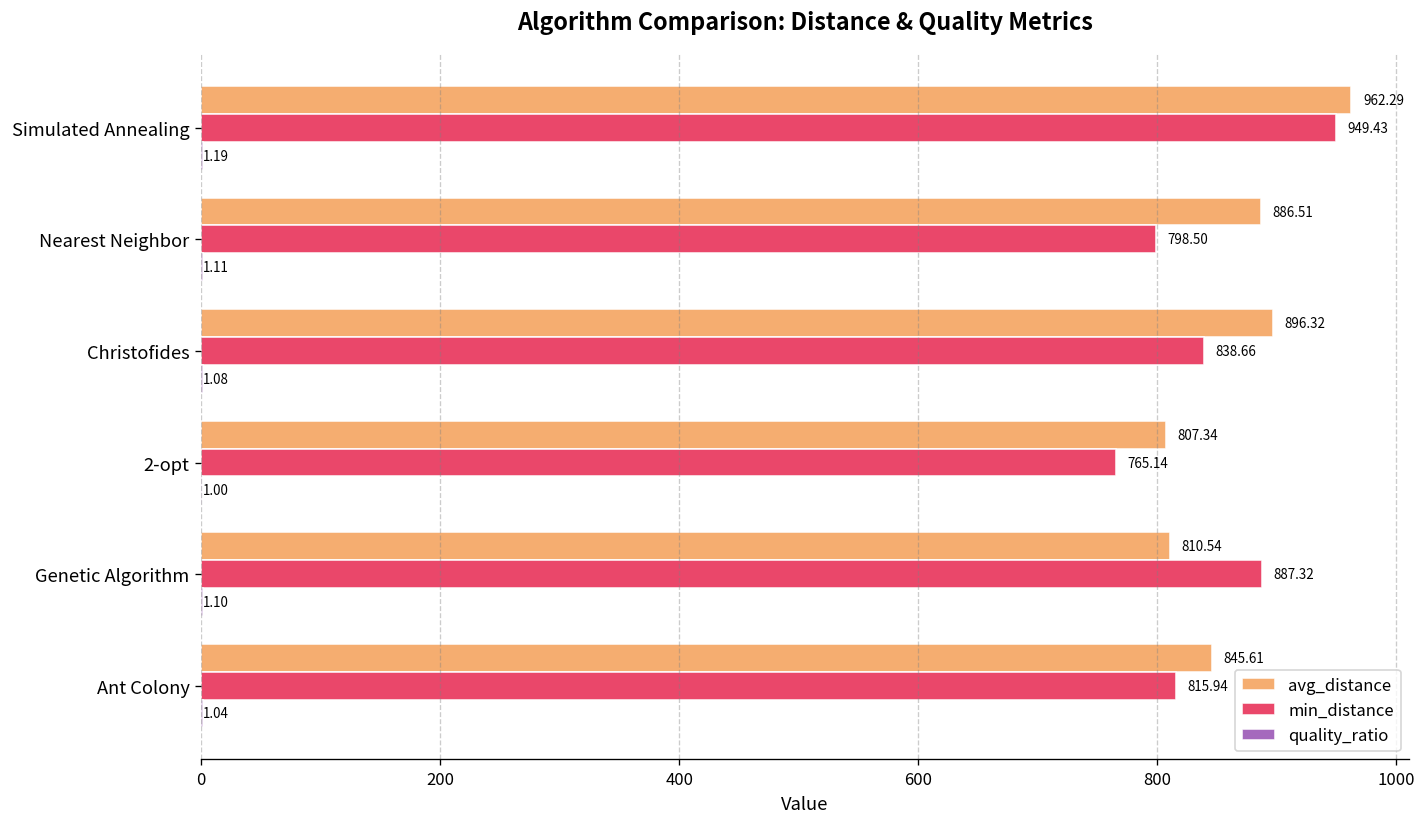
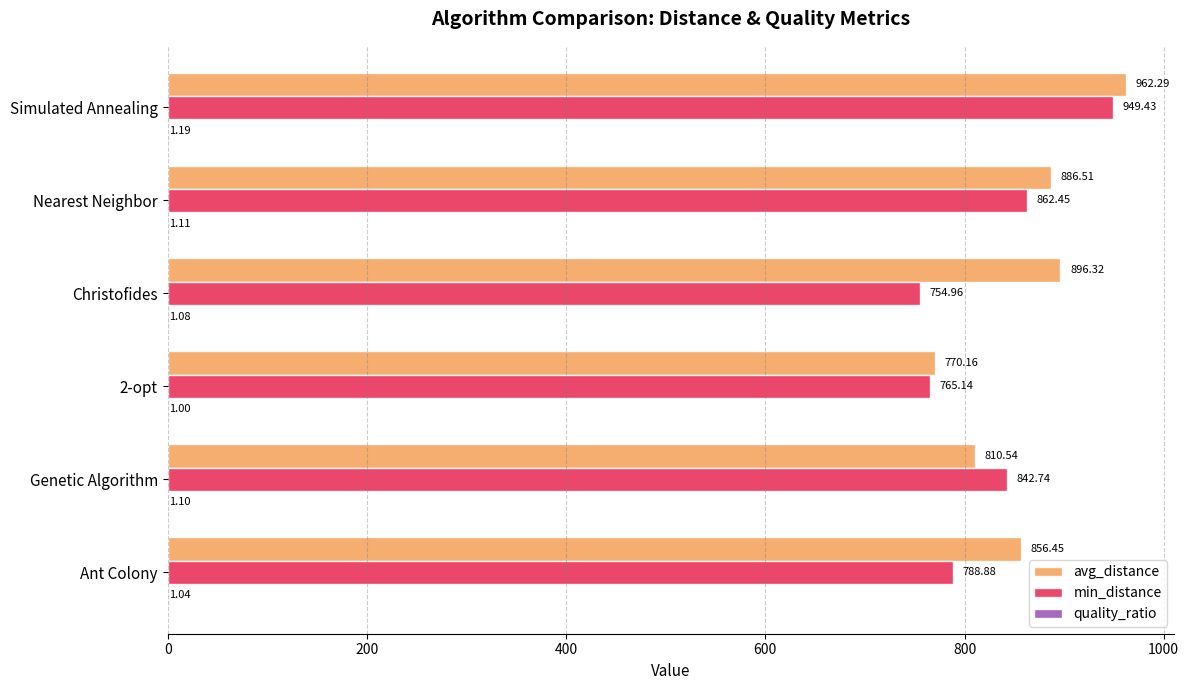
  {
    "avg_distance": {
      "Simulated Annealing": 962.29,
      "Nearest Neighbor": 886.51,
      "Christofides": 896.32,
-     "2-opt": 807.34,
+     "2-opt": 770.16,
      "Genetic Algorithm": 810.54,
-     "Ant Colony": 845.61
+     "Ant Colony": 856.45
    },
    "min_distance": {
      "Simulated Annealing": 949.43,
-     "Nearest Neighbor": 798.50,
-     "Christofides": 838.66,
+     "Nearest Neighbor": 862.45,
+     "Christofides": 754.96,
      "2-opt": 765.14,
-     "Genetic Algorithm": 887.32,
-     "Ant Colony": 815.94
+     "Genetic Algorithm": 842.74,
+     "Ant Colony": 788.88
    },
    "quality_ratio": {
      "Simulated Annealing": 1.19,
      "Nearest Neighbor": 1.11,
      "Christofides": 1.08,
      "2-opt": 1.00,
      "Genetic Algorithm": 1.10,
      "Ant Colony": 1.04
    }
  }
